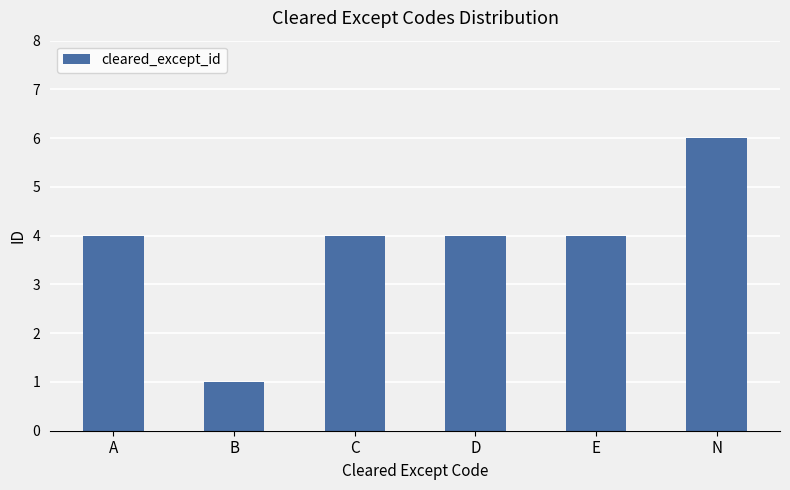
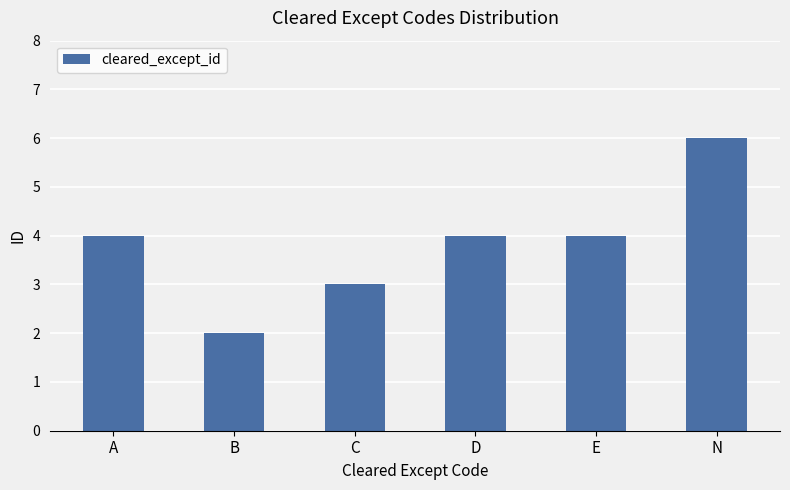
  {
    "A": 4,
-   "B": 1,
-   "C": 4,
+   "B": 2,
+   "C": 3,
    "D": 4,
    "E": 4,
    "N": 6
  }
